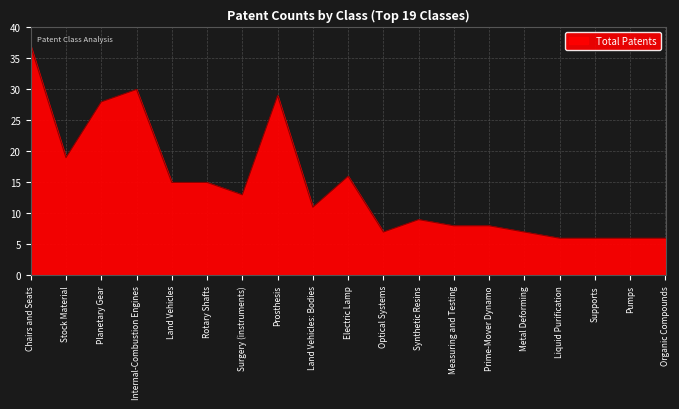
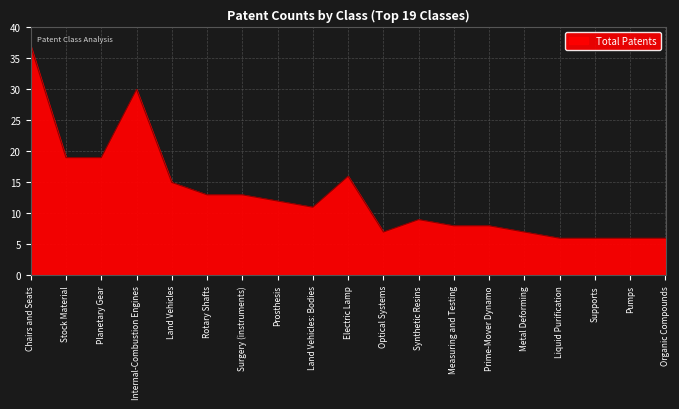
  {
    "Chairs and Seats": 37,
    "Stock Material": 19,
-   "Planetary Gear": 28,
+   "Planetary Gear": 19,
    "Internal-Combustion Engines": 30,
    "Land Vehicles": 15,
-   "Rotary Shafts": 15,
+   "Rotary Shafts": 13,
    "Surgery (instruments)": 13,
-   "Prosthesis": 29,
+   "Prosthesis": 12,
    "Land Vehicles: Bodies": 11,
    "Electric Lamp": 16,
    "Optical Systems": 7,
    "Synthetic Resins": 9,
    "Measuring and Testing": 8,
    "Prime-Mover Dynamo": 8,
    "Metal Deforming": 7,
    "Liquid Purification": 6,
    "Supports": 6,
    "Pumps": 6,
    "Organic Compounds": 6
  }
